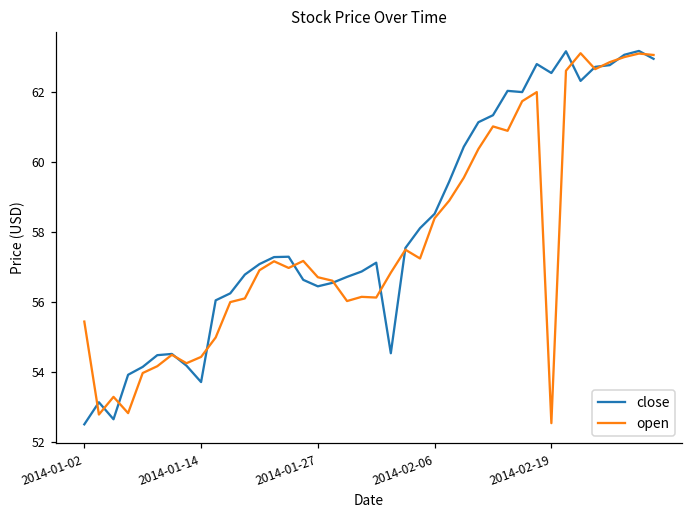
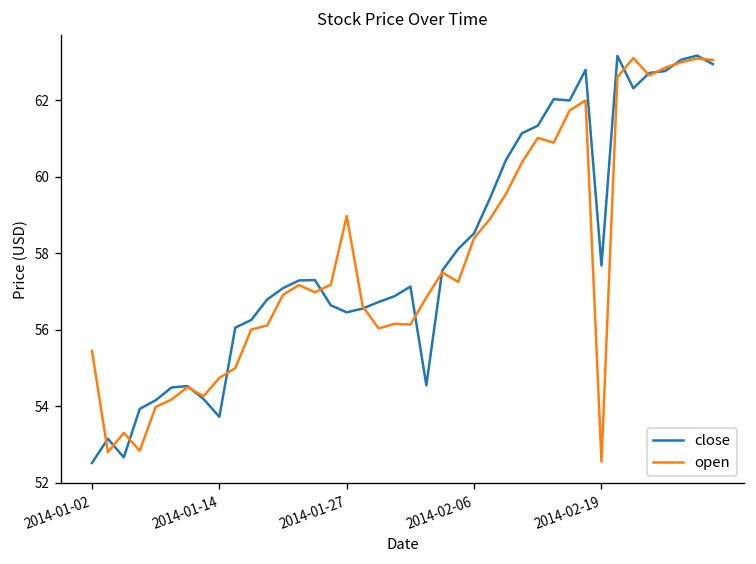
  {
    "close": {
      "2014-01-02": 52.5,
      "2014-01-14": 53.7,
      "2014-01-27": 56.5,
      "2014-02-06": 58.5,
-     "2014-02-19": 62.5
+     "2014-02-19": 57.7
    },
    "open": {
      "2014-01-02": 55.4,
-     "2014-01-14": 54.4,
-     "2014-01-27": 56.7,
+     "2014-01-14": 54.7,
+     "2014-01-27": 59.0,
      "2014-02-06": 58.4,
      "2014-02-19": 52.5
    }
  }
